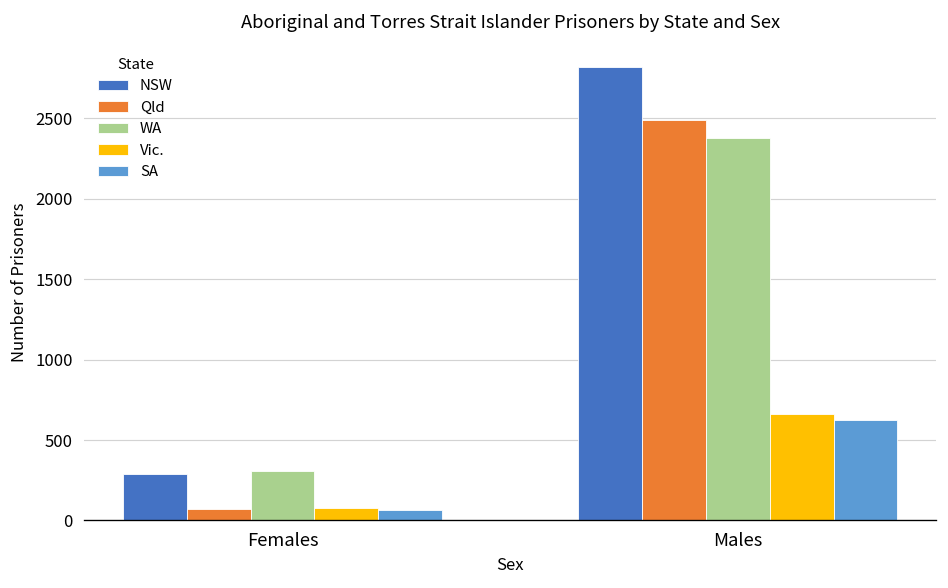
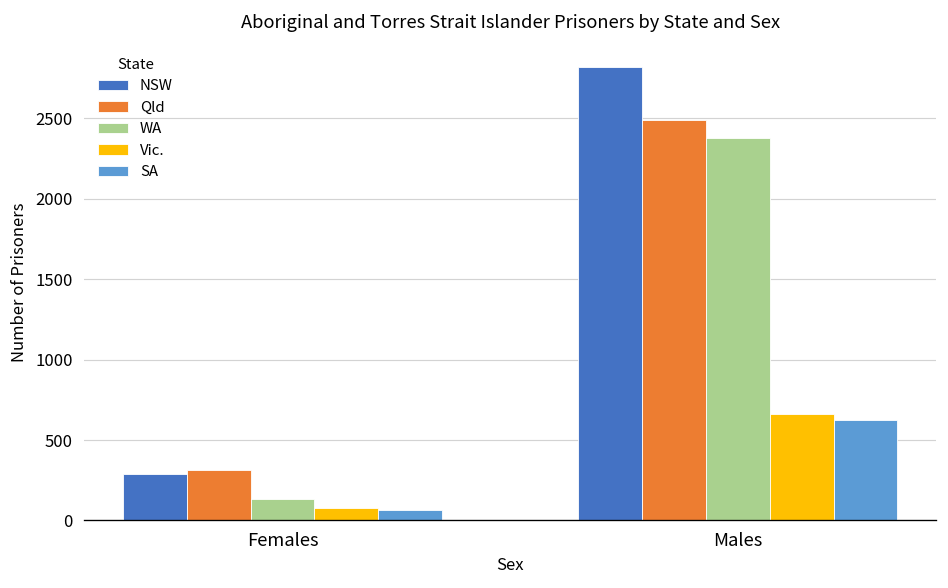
  {
    "Qld": {
-     "Females": 70,
+     "Females": 310,
      "Males": 2490
    },
    "WA": {
-     "Females": 310,
+     "Females": 130,
      "Males": 2380
    },
    "Vic.": {
      "Females": 80,
      "Males": 660
    }
  }
